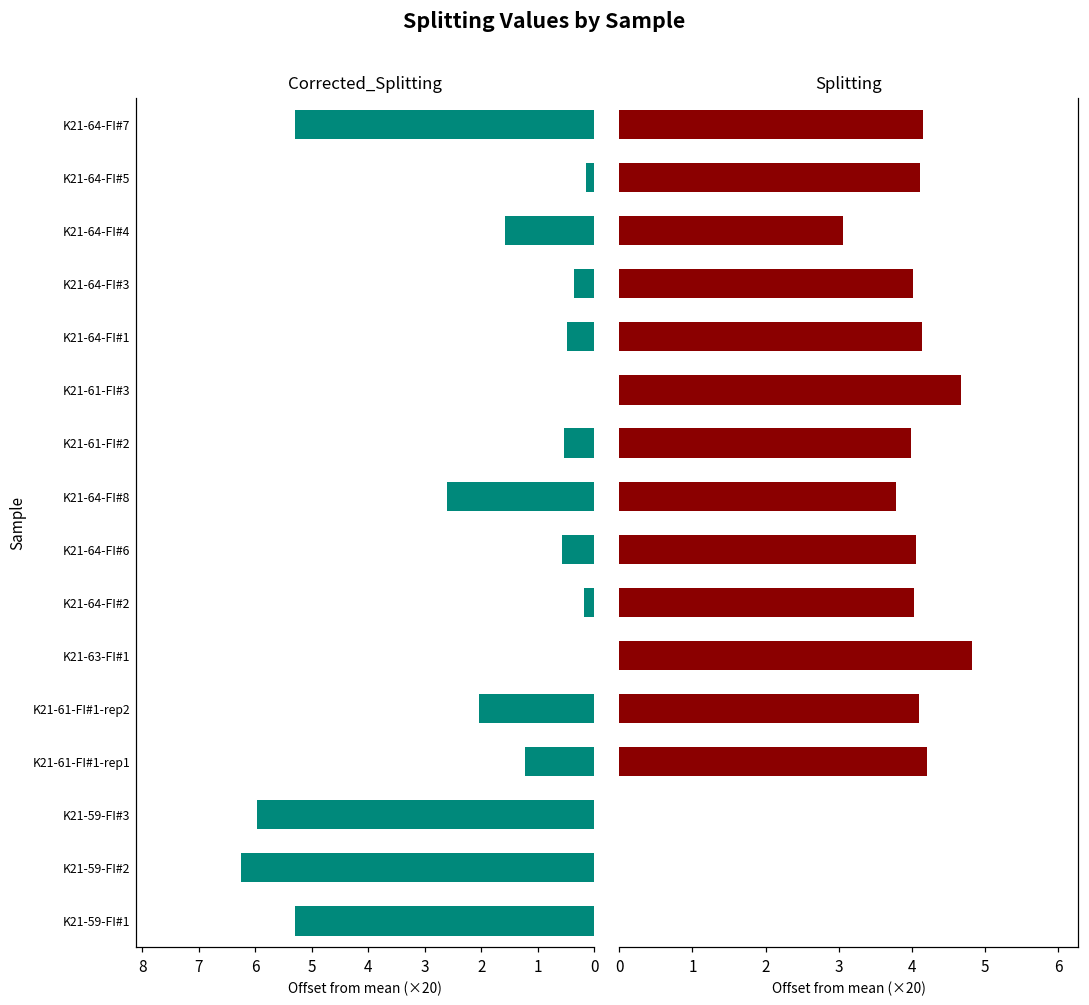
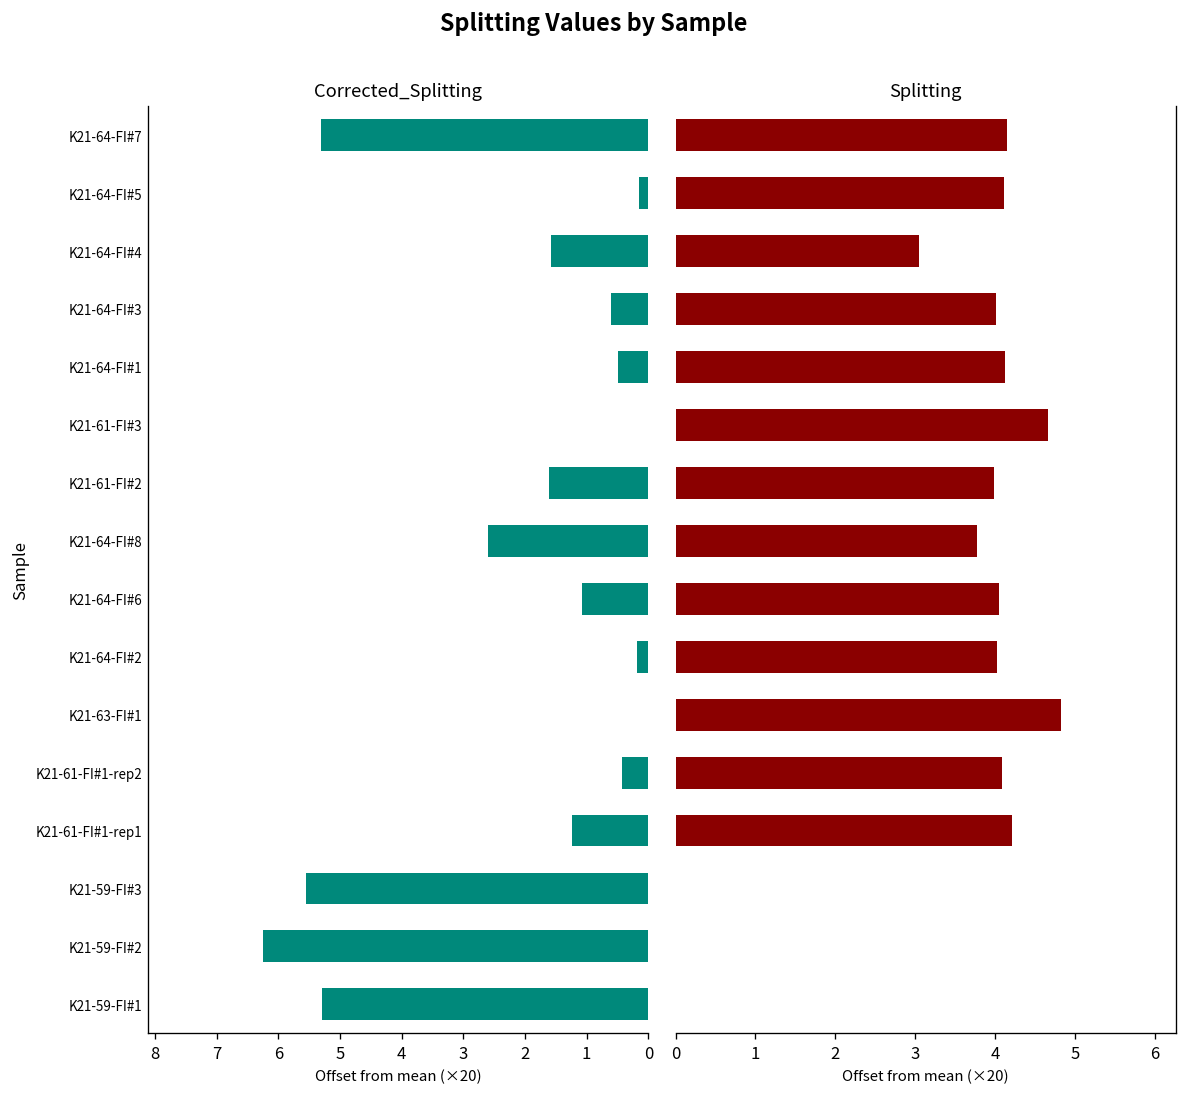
  {
    "Corrected_Splitting": {
      "K21-64-FI#7": 5.3,
      "K21-64-FI#5": 0.1,
      "K21-64-FI#4": 1.6,
-     "K21-64-FI#3": 0.4,
+     "K21-64-FI#3": 0.6,
      "K21-64-FI#1": 0.5,
-     "K21-61-FI#2": 0.5,
+     "K21-61-FI#2": 1.6,
      "K21-64-FI#8": 2.6,
-     "K21-64-FI#6": 0.6,
+     "K21-64-FI#6": 1.1,
      "K21-64-FI#2": 0.2,
-     "K21-61-FI#1-rep2": 2.0,
+     "K21-61-FI#1-rep2": 0.4,
      "K21-61-FI#1-rep1": 1.2,
-     "K21-59-FI#3": 6.0,
+     "K21-59-FI#3": 5.6,
      "K21-59-FI#2": 6.2,
      "K21-59-FI#1": 5.3
    }
  }
